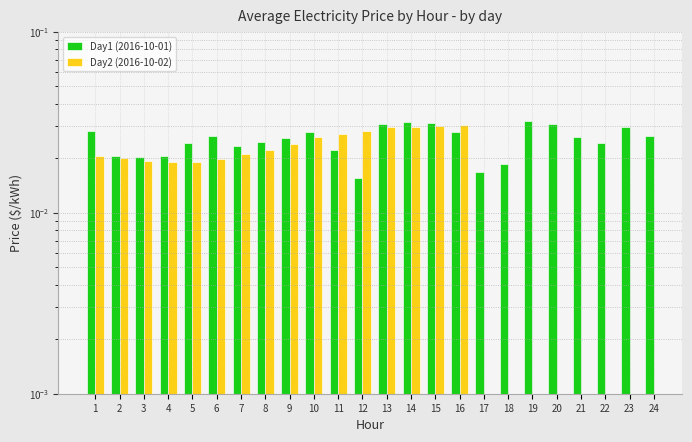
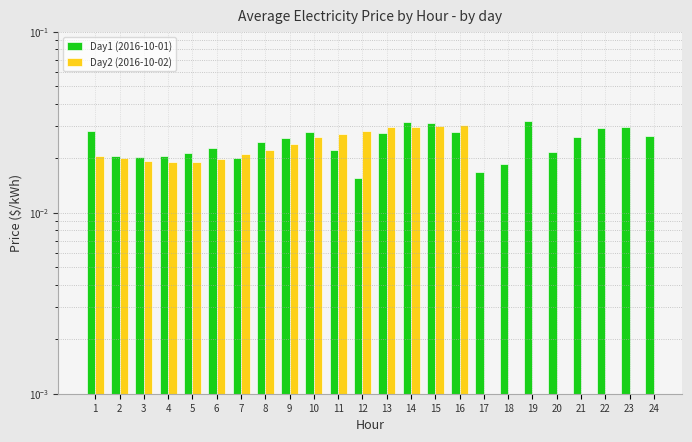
  {
    "Day1 (2016-10-01)": {
      "1": 0.028,
      "2": 0.021,
      "3": 0.020,
      "4": 0.021,
-     "5": 0.024,
-     "6": 0.027,
-     "7": 0.024,
+     "5": 0.022,
+     "6": 0.023,
+     "7": 0.020,
      "8": 0.025,
      "9": 0.026,
      "10": 0.028,
      "11": 0.022,
      "12": 0.015,
-     "13": 0.031,
+     "13": 0.028,
      "14": 0.032,
      "15": 0.031,
      "16": 0.028,
      "17": 0.017,
      "18": 0.019,
      "19": 0.032,
-     "20": 0.031,
+     "20": 0.022,
      "21": 0.026,
-     "22": 0.024,
+     "22": 0.029,
      "23": 0.030,
      "24": 0.026
    }
  }
